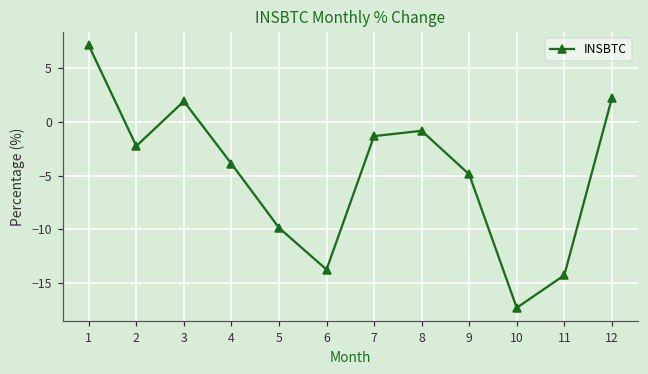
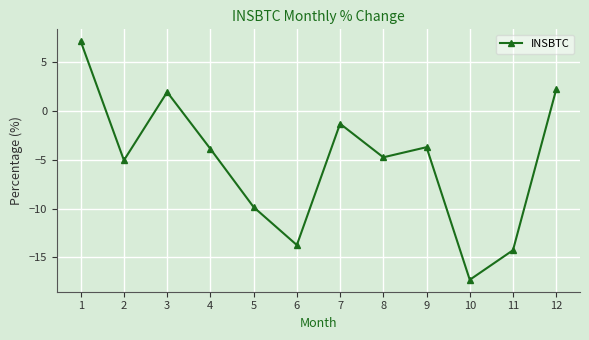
  {
    "1": 7,
-   "2": -2,
+   "2": -5,
    "3": 2,
    "4": -4,
    "5": -10,
    "6": -14,
    "7": -1,
-   "8": -1,
-   "9": -5,
+   "8": -5,
+   "9": -4,
    "10": -17,
    "11": -14,
    "12": 2
  }
